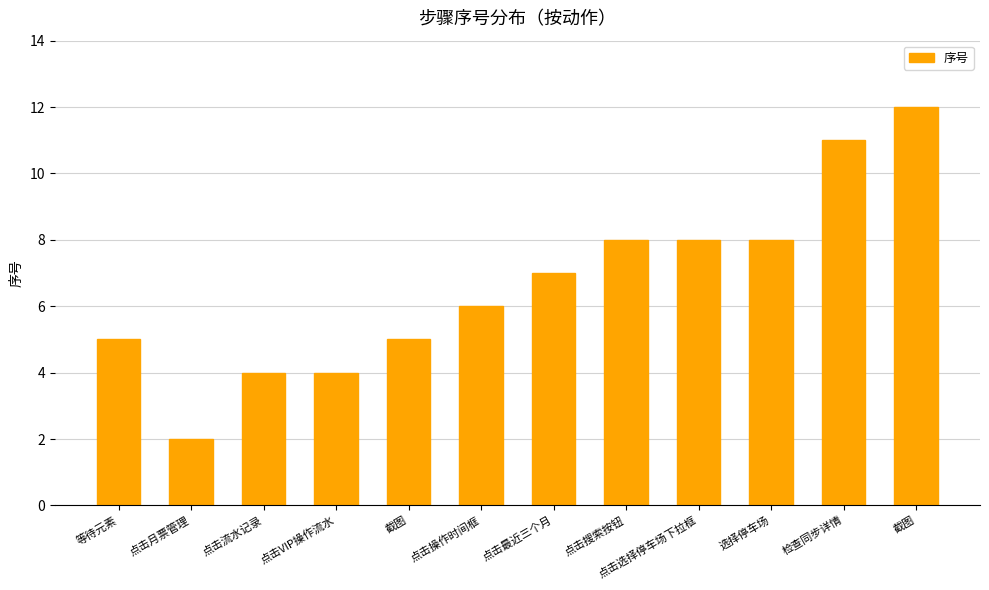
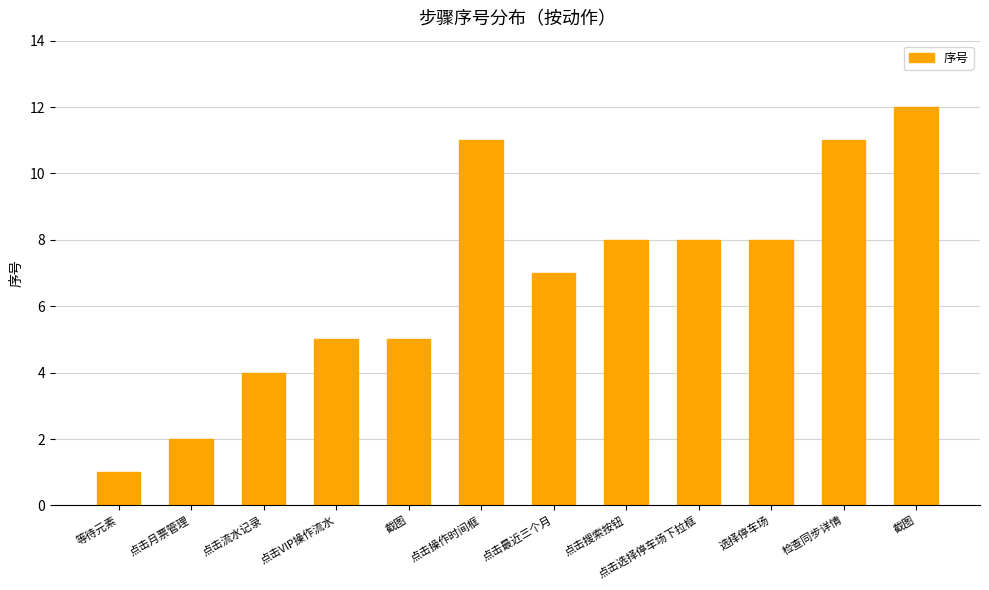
  {
-   "等待元素": 5,
+   "等待元素": 1,
    "点击月票管理": 2,
    "点击流水记录": 4,
-   "点击VIP操作流水": 4,
-   "点击操作时间框": 6,
+   "点击VIP操作流水": 5,
+   "点击操作时间框": 11,
    "点击最近三个月": 7,
    "点击搜索按钮": 8,
    "点击选择停车场下拉框": 8,
    "选择停车场": 8,
    "检查同步详情": 11
  }
